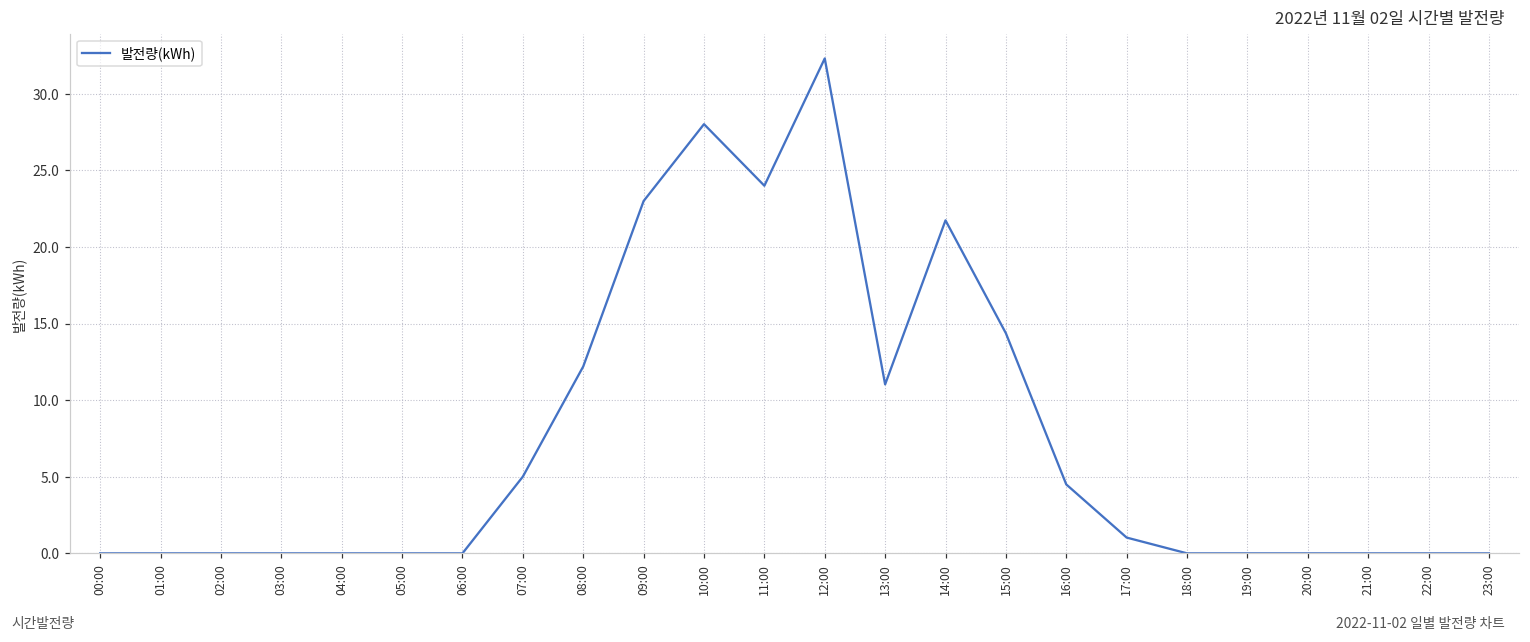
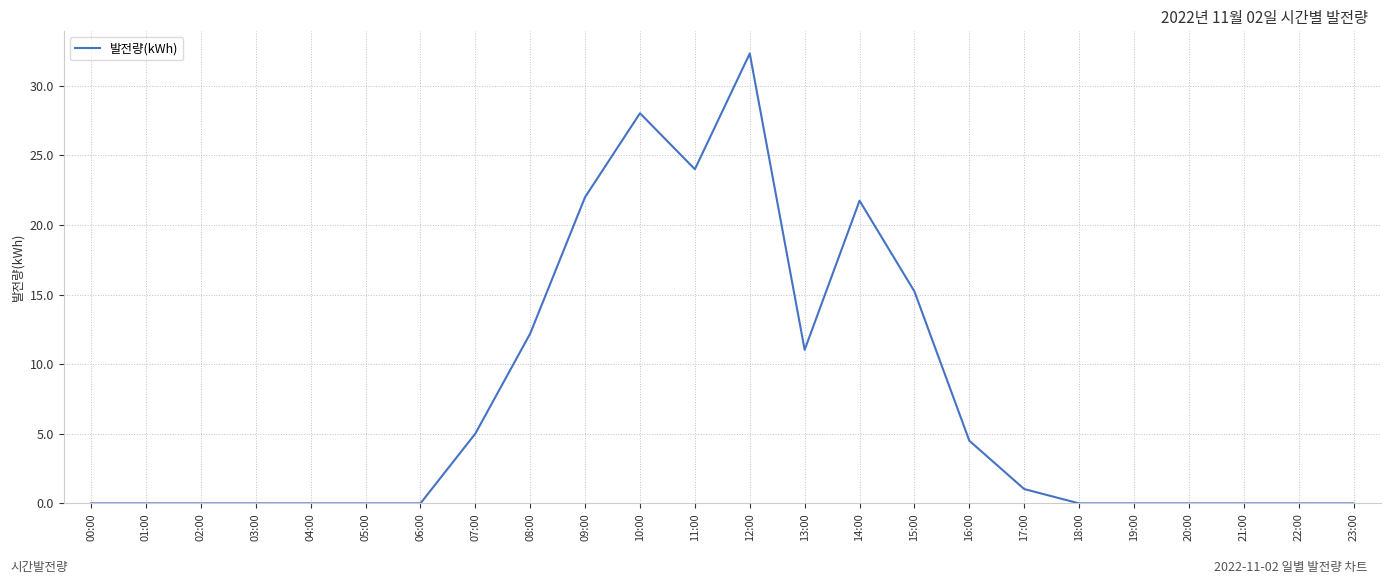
  {
    "00:00": 0.0,
    "01:00": 0.0,
    "02:00": 0.0,
    "03:00": 0.0,
    "04:00": 0.0,
    "05:00": 0.0,
    "06:00": 0.0,
    "07:00": 5.0,
    "08:00": 12.2,
-   "09:00": 23,
+   "09:00": 22,
    "10:00": 28.0,
    "11:00": 24.0,
    "12:00": 32.3,
    "13:00": 11.0,
    "14:00": 21.7,
-   "15:00": 14.4,
+   "15:00": 15.2,
    "16:00": 4.5,
    "17:00": 1.0,
    "18:00": 0.0,
    "19:00": 0.0,
    "20:00": 0.0,
    "21:00": 0.0,
    "22:00": 0.0,
    "23:00": 0.0
  }
